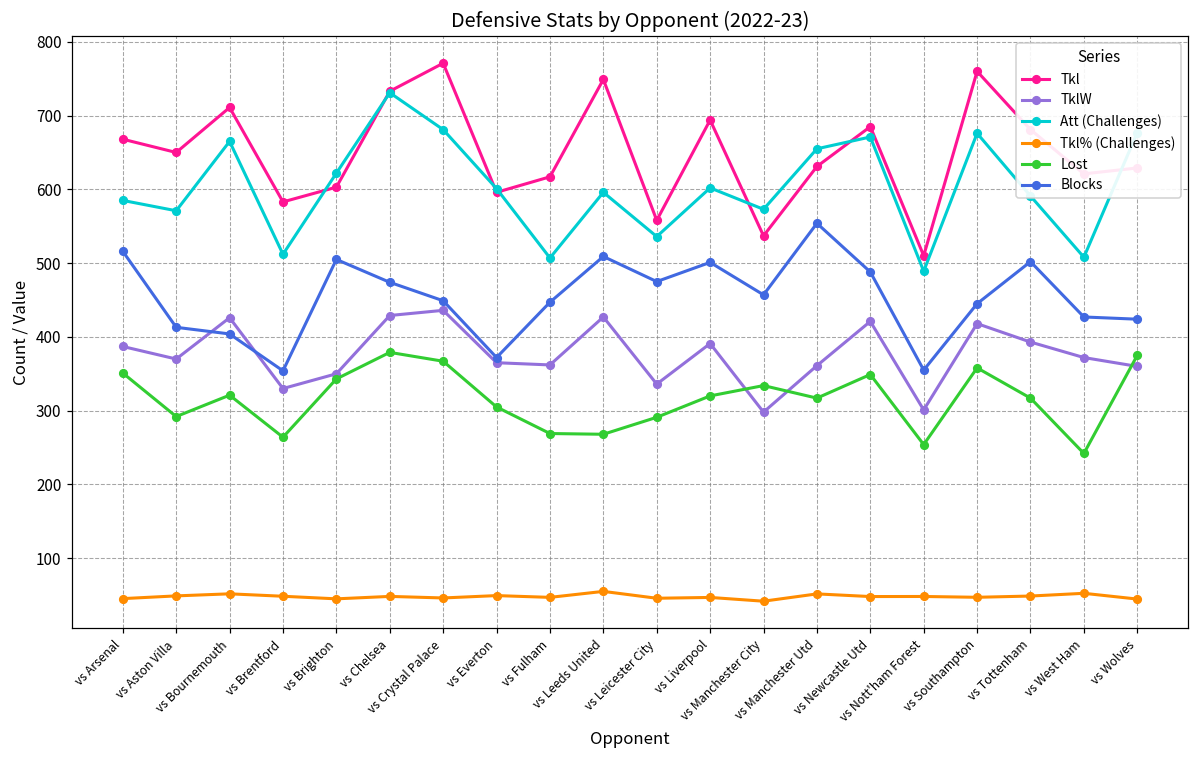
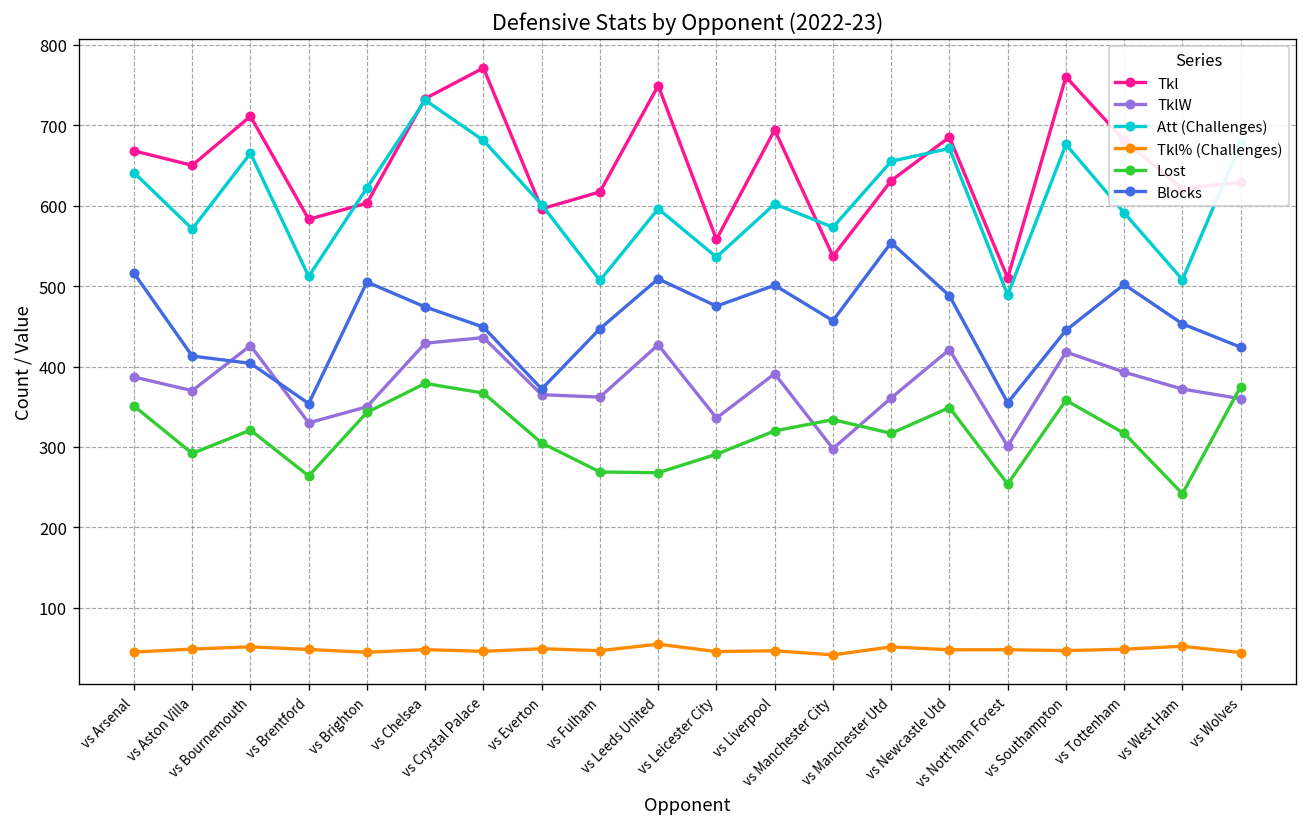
  {
    "Tkl": {
      "vs Arsenal": 670,
      "vs Aston Villa": 650,
      "vs Bournemouth": 710,
      "vs Brentford": 580,
      "vs Brighton": 600,
      "vs Crystal Palace": 770,
      "vs Everton": 600,
      "vs Fulham": 620,
      "vs Leeds United": 750,
      "vs Leicester City": 560,
      "vs Liverpool": 690,
      "vs Manchester City": 540,
      "vs Manchester Utd": 630,
      "vs Newcastle Utd": 690,
      "vs Nott'ham Forest": 510,
      "vs Southampton": 760
    },
    "TklW": {
      "vs Arsenal": 390,
      "vs Aston Villa": 370,
      "vs Bournemouth": 430,
      "vs Brentford": 330,
      "vs Brighton": 350,
      "vs Chelsea": 430,
      "vs Crystal Palace": 440,
      "vs Everton": 370,
      "vs Fulham": 360,
      "vs Leeds United": 430,
      "vs Leicester City": 340,
      "vs Liverpool": 390,
      "vs Manchester City": 300,
      "vs Manchester Utd": 360,
      "vs Newcastle Utd": 420,
      "vs Nott'ham Forest": 300,
      "vs Southampton": 420,
      "vs Tottenham": 390,
      "vs West Ham": 370,
      "vs Wolves": 360
    },
    "Att (Challenges)": {
-     "vs Arsenal": 590,
+     "vs Arsenal": 640,
      "vs Aston Villa": 570,
      "vs Bournemouth": 670,
      "vs Brentford": 510,
      "vs Brighton": 620,
      "vs Crystal Palace": 680,
      "vs Everton": 600,
      "vs Fulham": 510,
      "vs Leeds United": 600,
      "vs Leicester City": 540,
      "vs Liverpool": 600,
      "vs Manchester City": 570,
      "vs Manchester Utd": 660,
      "vs Newcastle Utd": 670,
      "vs Nott'ham Forest": 490,
      "vs Southampton": 680,
      "vs West Ham": 510
    },
    "Tkl% (Challenges)": {
      "vs Arsenal": 50,
      "vs Aston Villa": 50,
      "vs Bournemouth": 50,
      "vs Brentford": 50,
      "vs Brighton": 40,
      "vs Chelsea": 50,
      "vs Crystal Palace": 50,
      "vs Everton": 50,
      "vs Fulham": 50,
      "vs Leeds United": 60,
      "vs Leicester City": 50,
      "vs Liverpool": 50,
      "vs Manchester City": 40,
      "vs Manchester Utd": 50,
      "vs Newcastle Utd": 50,
      "vs Nott'ham Forest": 50,
      "vs Southampton": 50,
      "vs Tottenham": 50,
      "vs West Ham": 50,
      "vs Wolves": 40
    },
    "Lost": {
      "vs Arsenal": 350,
      "vs Aston Villa": 290,
      "vs Bournemouth": 320,
      "vs Brentford": 260,
      "vs Brighton": 340,
      "vs Chelsea": 380,
      "vs Crystal Palace": 370,
      "vs Everton": 310,
      "vs Fulham": 270,
      "vs Leeds United": 270,
      "vs Leicester City": 290,
      "vs Liverpool": 320,
      "vs Manchester City": 330,
      "vs Manchester Utd": 320,
      "vs Newcastle Utd": 350,
      "vs Nott'ham Forest": 250,
      "vs Southampton": 360,
      "vs Tottenham": 320,
      "vs West Ham": 240,
      "vs Wolves": 380
    },
    "Blocks": {
      "vs Arsenal": 520,
      "vs Aston Villa": 410,
      "vs Bournemouth": 400,
      "vs Brentford": 350,
      "vs Brighton": 510,
      "vs Chelsea": 470,
      "vs Crystal Palace": 450,
      "vs Everton": 370,
      "vs Fulham": 450,
      "vs Leeds United": 510,
      "vs Leicester City": 480,
      "vs Liverpool": 500,
      "vs Manchester City": 460,
      "vs Manchester Utd": 550,
      "vs Newcastle Utd": 490,
      "vs Nott'ham Forest": 360,
      "vs Southampton": 450,
      "vs Tottenham": 500,
-     "vs West Ham": 430,
+     "vs West Ham": 450,
      "vs Wolves": 420
    }
  }
